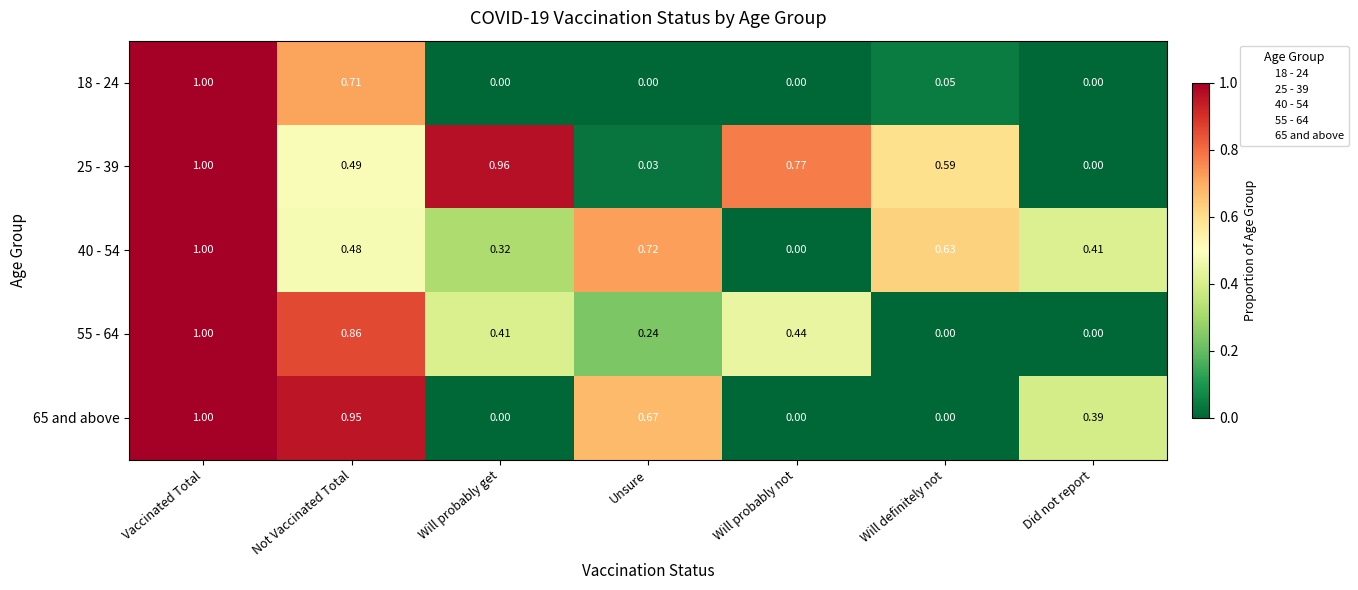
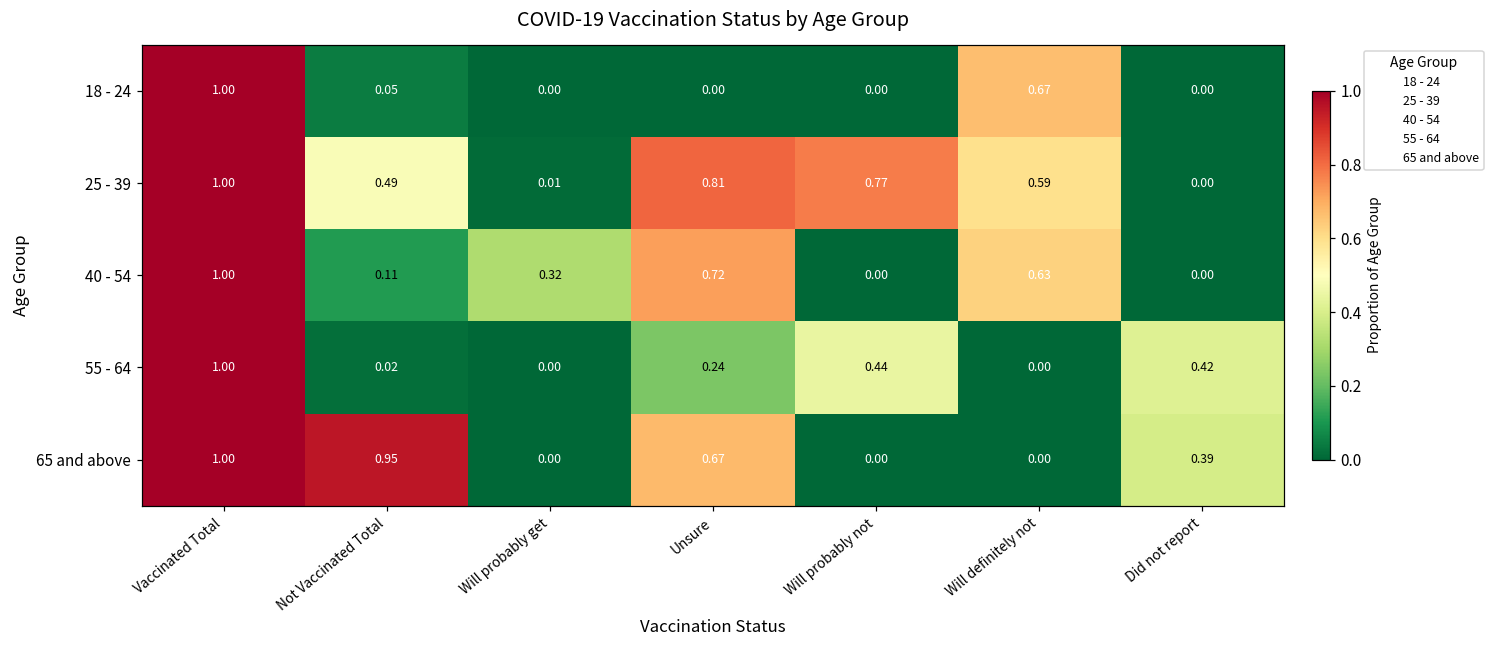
  {
    "18 - 24": {
      "Vaccinated Total": 1.00,
-     "Not Vaccinated Total": 0.71,
+     "Not Vaccinated Total": 0.05,
      "Will probably get": 0.00,
      "Unsure": 0.00,
      "Will probably not": 0.00,
-     "Will definitely not": 0.05,
+     "Will definitely not": 0.67,
      "Did not report": 0.00
    },
    "25 - 39": {
      "Vaccinated Total": 1.00,
      "Not Vaccinated Total": 0.49,
-     "Will probably get": 0.96,
-     "Unsure": 0.03,
+     "Will probably get": 0.01,
+     "Unsure": 0.81,
      "Will probably not": 0.77,
      "Will definitely not": 0.59,
      "Did not report": 0.00
    },
    "40 - 54": {
      "Vaccinated Total": 1.00,
-     "Not Vaccinated Total": 0.48,
+     "Not Vaccinated Total": 0.11,
      "Will probably get": 0.32,
      "Unsure": 0.72,
      "Will probably not": 0.00,
      "Will definitely not": 0.63,
-     "Did not report": 0.41
+     "Did not report": 0.00
    },
    "55 - 64": {
      "Vaccinated Total": 1.00,
-     "Not Vaccinated Total": 0.86,
-     "Will probably get": 0.41,
+     "Not Vaccinated Total": 0.02,
+     "Will probably get": 0.00,
      "Unsure": 0.24,
      "Will probably not": 0.44,
      "Will definitely not": 0.00,
-     "Did not report": 0.00
+     "Did not report": 0.42
    },
    "65 and above": {
      "Vaccinated Total": 1.00,
      "Not Vaccinated Total": 0.95,
      "Will probably get": 0.00,
      "Unsure": 0.67,
      "Will probably not": 0.00,
      "Will definitely not": 0.00,
      "Did not report": 0.39
    }
  }
